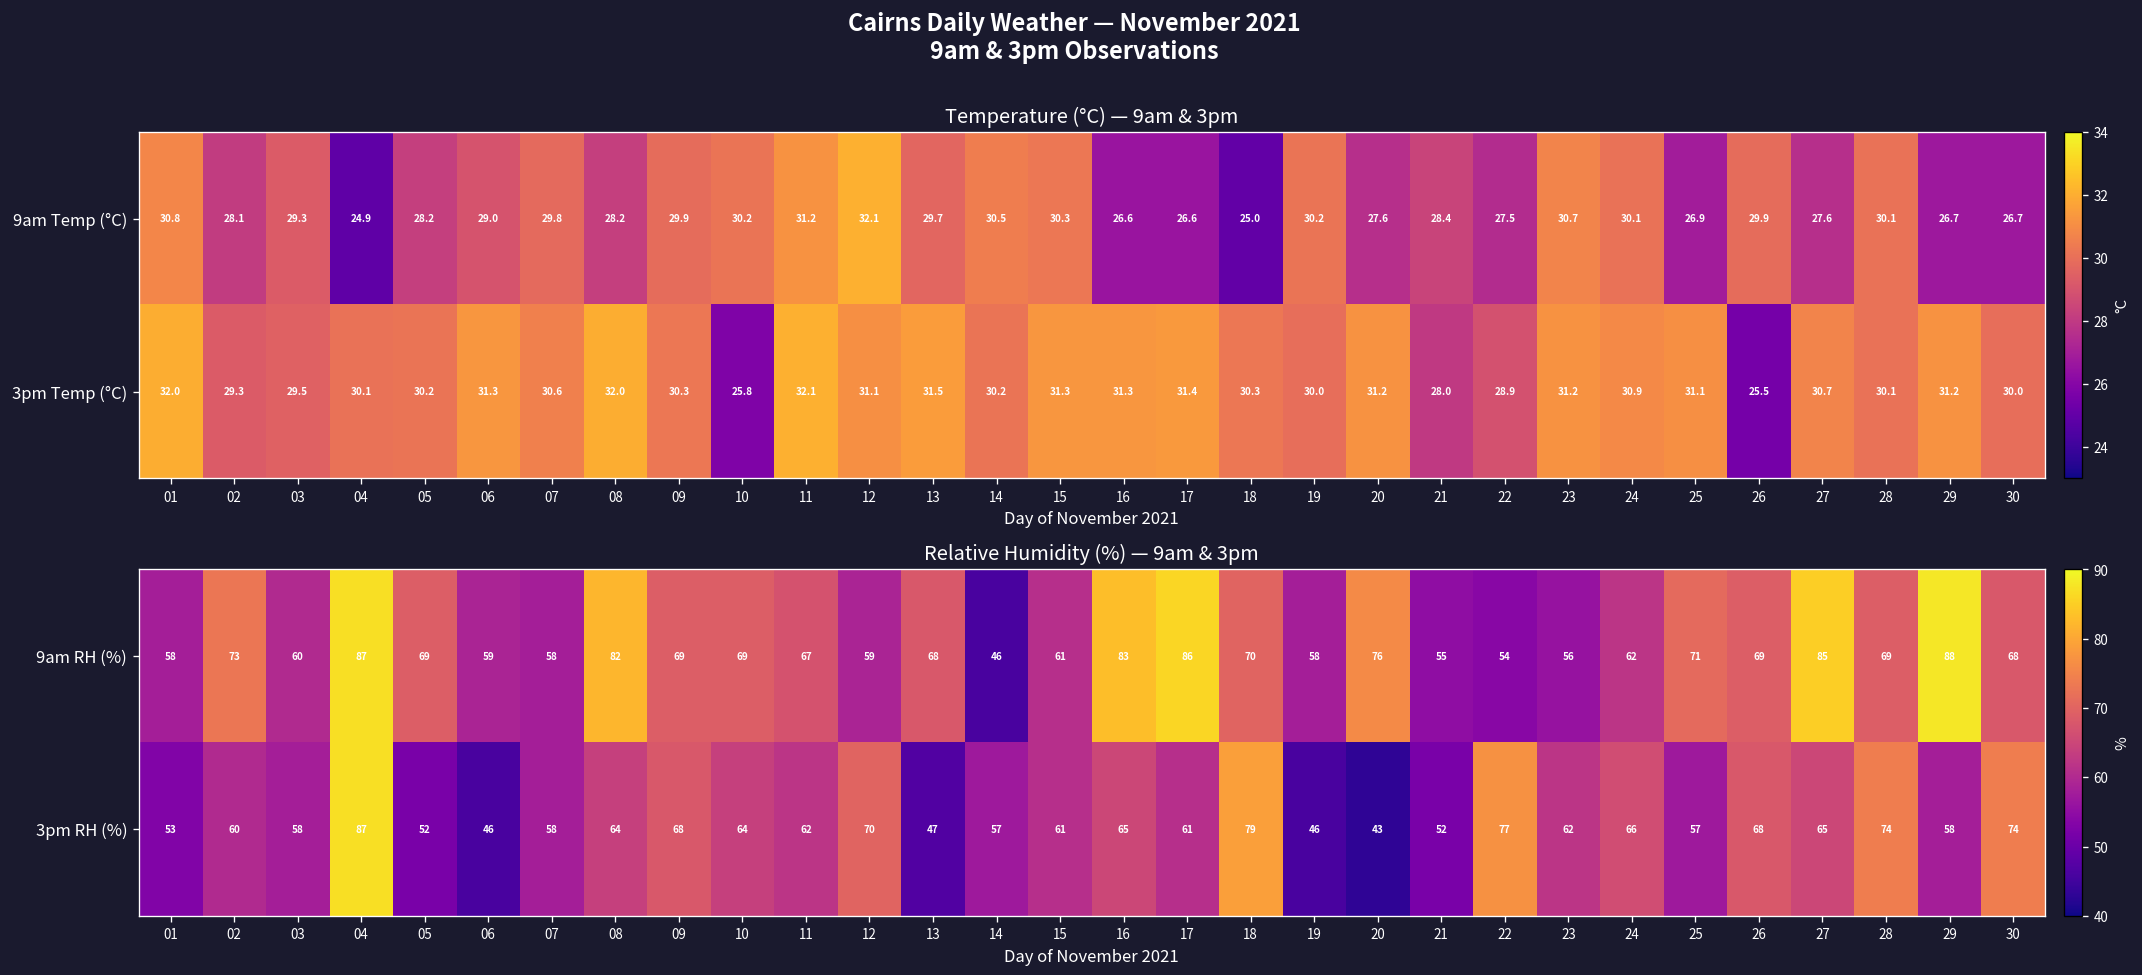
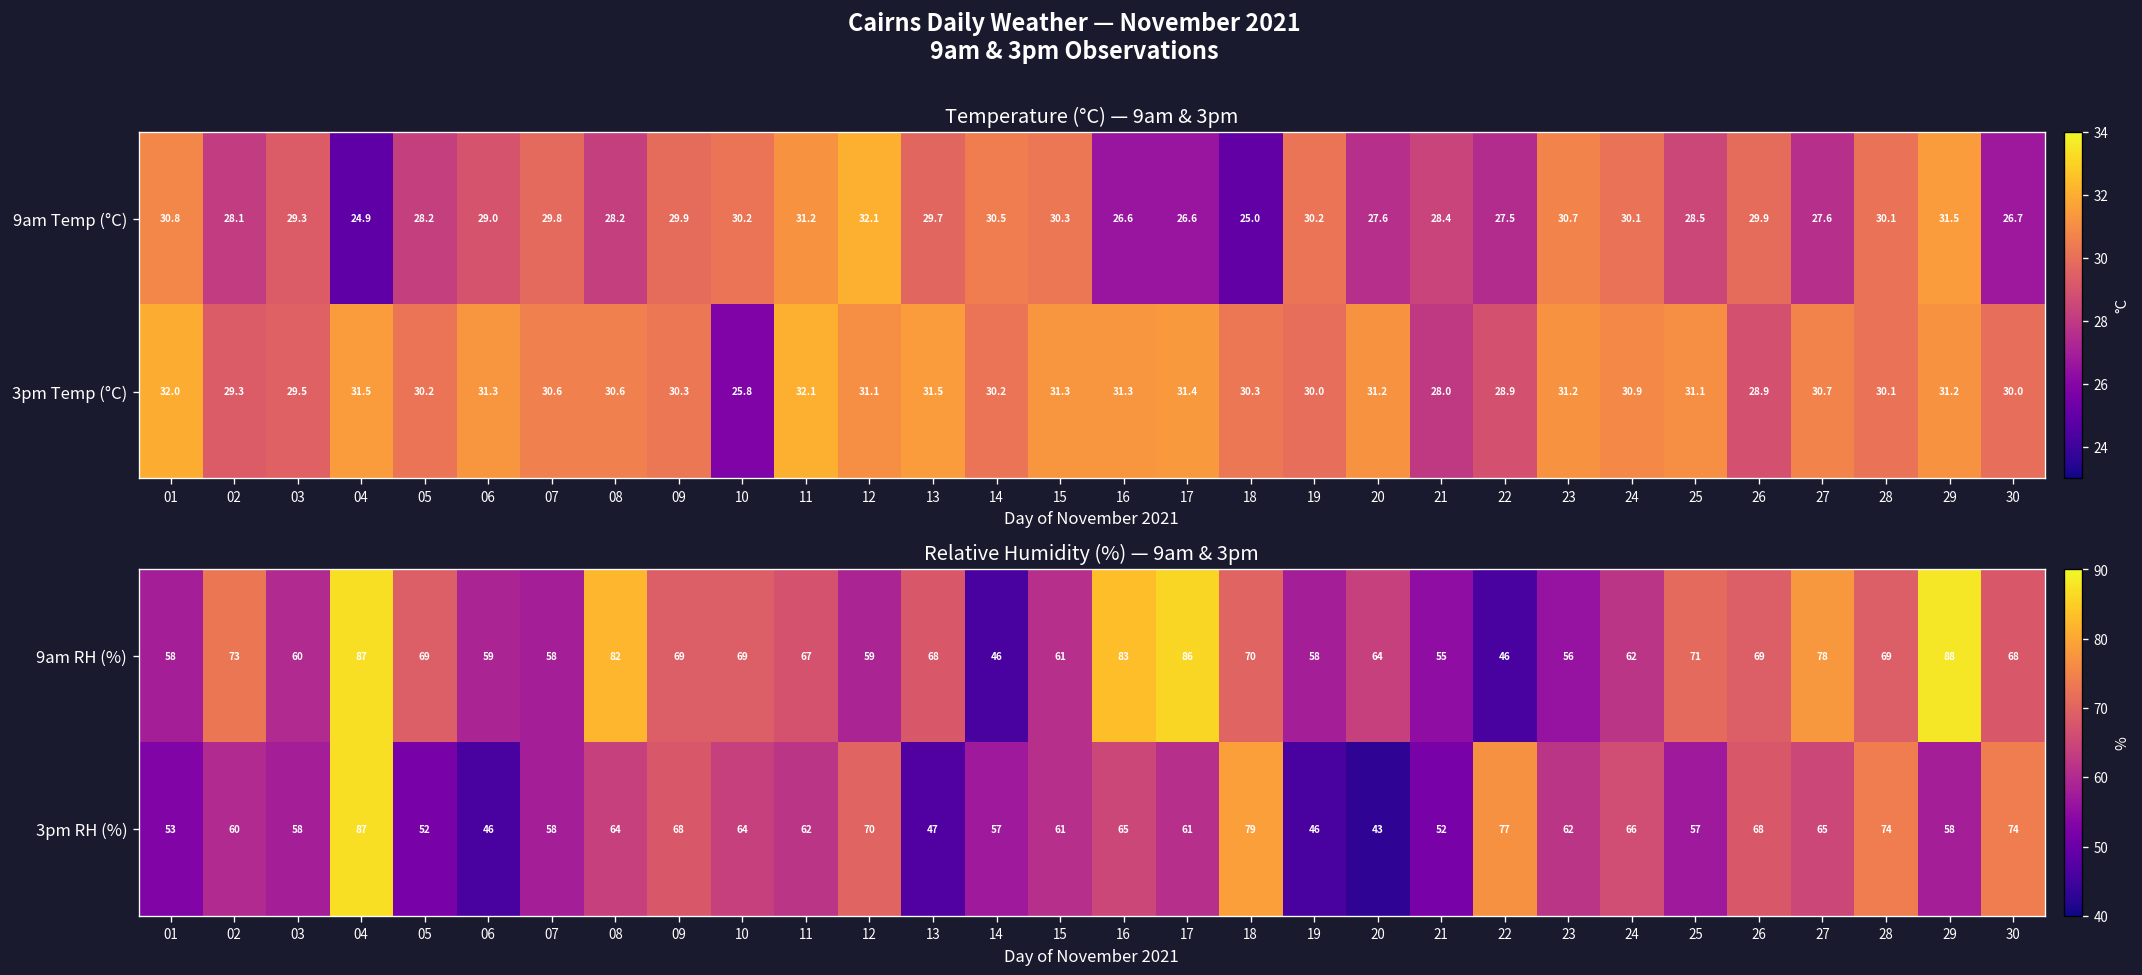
  {
    "Temperature (°C) — 9am & 3pm": {
      "9am Temp (°C)": {
        "01": 30.8,
        "02": 28.1,
        "03": 29.3,
        "04": 24.9,
        "05": 28.2,
        "06": 29.0,
        "07": 29.8,
        "08": 28.2,
        "09": 29.9,
        "10": 30.2,
        "11": 31.2,
        "12": 32.1,
        "13": 29.7,
        "14": 30.5,
        "15": 30.3,
        "16": 26.6,
        "17": 26.6,
        "18": 25.0,
        "19": 30.2,
        "20": 27.6,
        "21": 28.4,
        "22": 27.5,
        "23": 30.7,
        "24": 30.1,
-       "25": 26.9,
+       "25": 28.5,
        "26": 29.9,
        "27": 27.6,
        "28": 30.1,
-       "29": 26.7,
+       "29": 31.5,
        "30": 26.7
      },
      "3pm Temp (°C)": {
        "01": 32.0,
        "02": 29.3,
        "03": 29.5,
-       "04": 30.1,
+       "04": 31.5,
        "05": 30.2,
        "06": 31.3,
        "07": 30.6,
-       "08": 32.0,
+       "08": 30.6,
        "09": 30.3,
        "10": 25.8,
        "11": 32.1,
        "12": 31.1,
        "13": 31.5,
        "14": 30.2,
        "15": 31.3,
        "16": 31.3,
        "17": 31.4,
        "18": 30.3,
        "19": 30.0,
        "20": 31.2,
        "21": 28.0,
        "22": 28.9,
        "23": 31.2,
        "24": 30.9,
        "25": 31.1,
-       "26": 25.5,
+       "26": 28.9,
        "27": 30.7,
        "28": 30.1,
        "29": 31.2,
        "30": 30.0
      }
    },
    "Relative Humidity (%) — 9am & 3pm": {
      "9am RH (%)": {
        "01": 58,
        "02": 73,
        "03": 60,
        "04": 87,
        "05": 69,
        "06": 59,
        "07": 58,
        "08": 82,
        "09": 69,
        "10": 69,
        "11": 67,
        "12": 59,
        "13": 68,
        "14": 46,
        "15": 61,
        "16": 83,
        "17": 86,
        "18": 70,
        "19": 58,
-       "20": 76,
+       "20": 64,
        "21": 55,
-       "22": 54,
+       "22": 46,
        "23": 56,
        "24": 62,
        "25": 71,
        "26": 69,
-       "27": 85,
+       "27": 78,
        "28": 69,
        "29": 88,
        "30": 68
      },
      "3pm RH (%)": {
        "01": 53,
        "02": 60,
        "03": 58,
        "04": 87,
        "05": 52,
        "06": 46,
        "07": 58,
        "08": 64,
        "09": 68,
        "10": 64,
        "11": 62,
        "12": 70,
        "13": 47,
        "14": 57,
        "15": 61,
        "16": 65,
        "17": 61,
        "18": 79,
        "19": 46,
        "20": 43,
        "21": 52,
        "22": 77,
        "23": 62,
        "24": 66,
        "25": 57,
        "26": 68,
        "27": 65,
        "28": 74,
        "29": 58,
        "30": 74
      }
    }
  }
